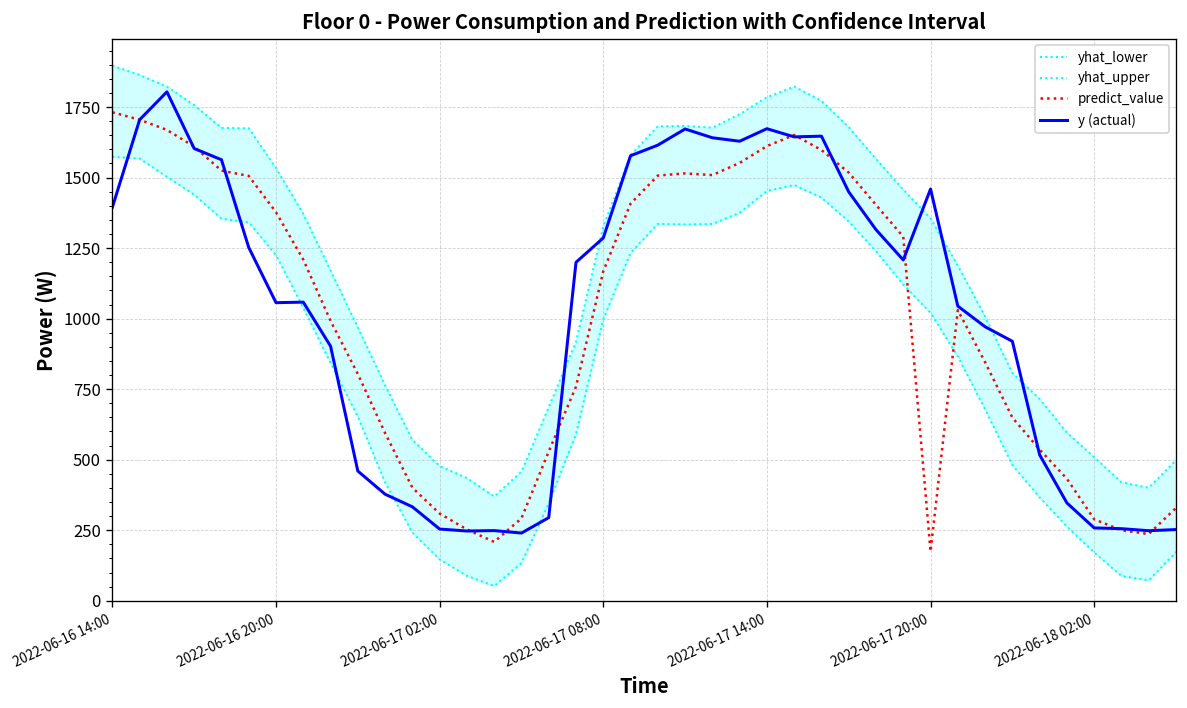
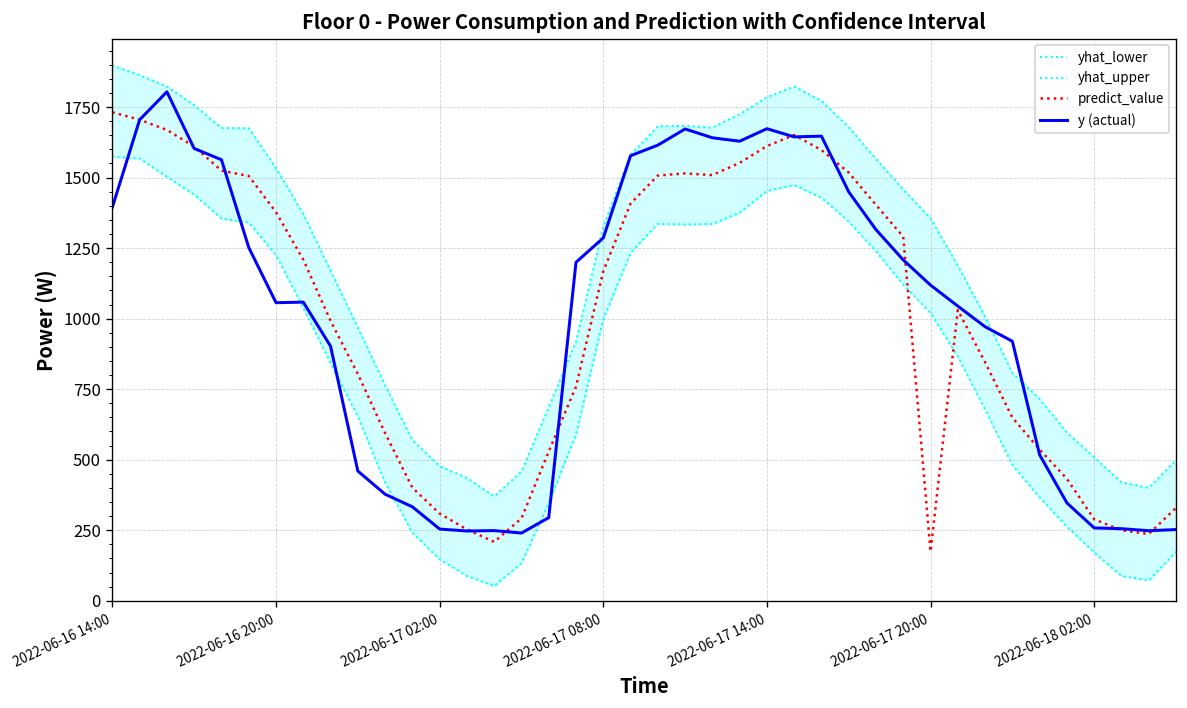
  {
    "predict_value": {
      "2022-06-16 14:00": 1730,
      "2022-06-16 20:00": 1380,
      "2022-06-17 02:00": 310,
      "2022-06-17 08:00": 1170,
      "2022-06-17 14:00": 1610,
      "2022-06-17 20:00": 170,
      "2022-06-18 02:00": 290
    },
    "y (actual)": {
      "2022-06-16 14:00": 1390,
      "2022-06-16 20:00": 1060,
      "2022-06-17 02:00": 250,
      "2022-06-17 08:00": 1290,
      "2022-06-17 14:00": 1670,
-     "2022-06-17 20:00": 1460,
+     "2022-06-17 20:00": 1120,
      "2022-06-18 02:00": 260
    }
  }
